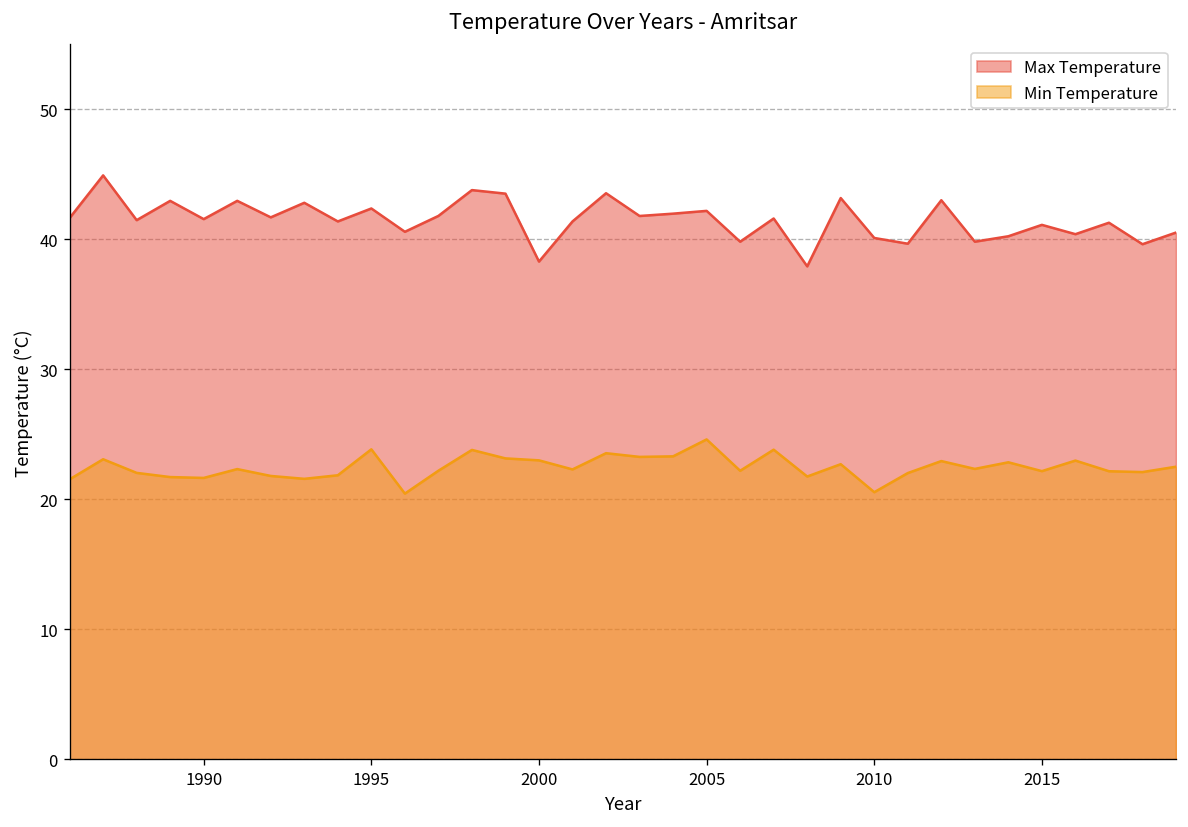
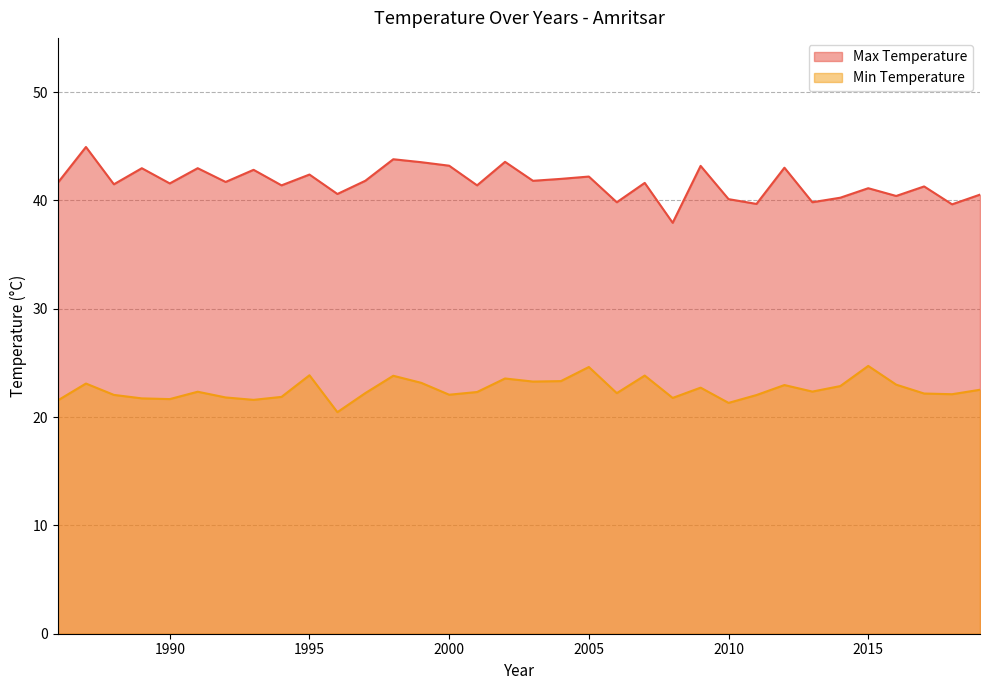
  {
    "Max Temperature": {
      "1990": 41.6,
      "1995": 42.4,
-     "2000": 38.3,
+     "2000": 43.2,
      "2005": 42.2,
      "2010": 40.1,
      "2015": 41.1
    },
    "Min Temperature": {
      "1990": 21.7,
      "1995": 23.9,
-     "2000": 23.0,
+     "2000": 22.1,
      "2005": 24.6,
-     "2010": 20.6,
-     "2015": 22.2
+     "2010": 21.3,
+     "2015": 24.7
    }
  }
